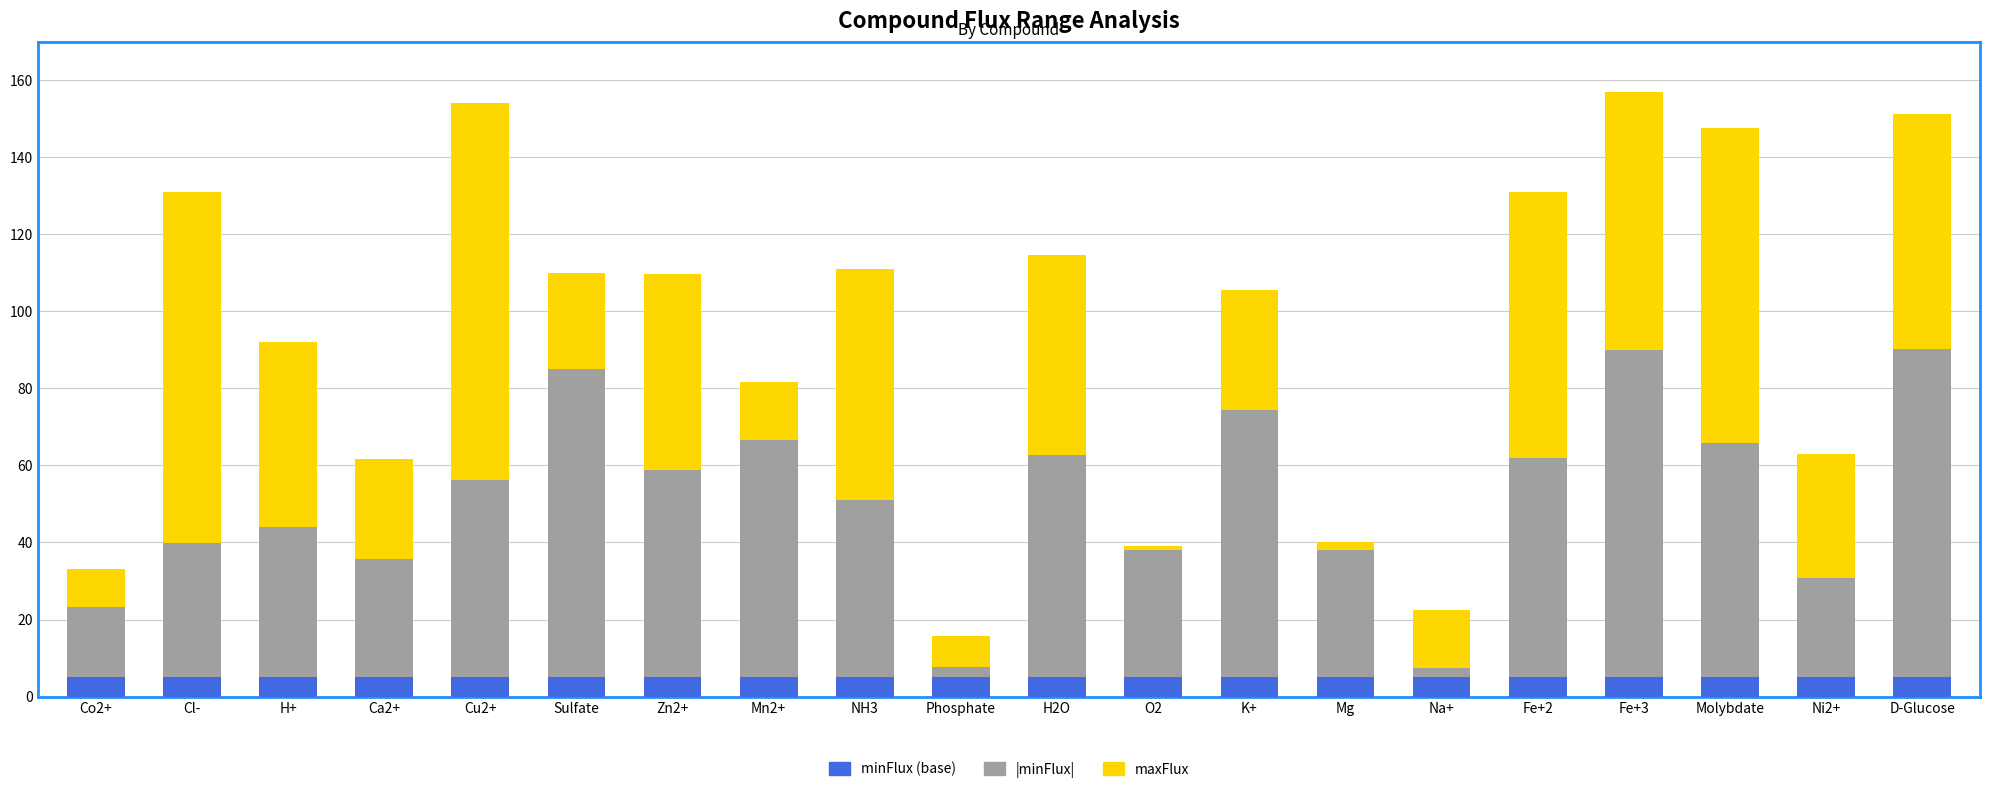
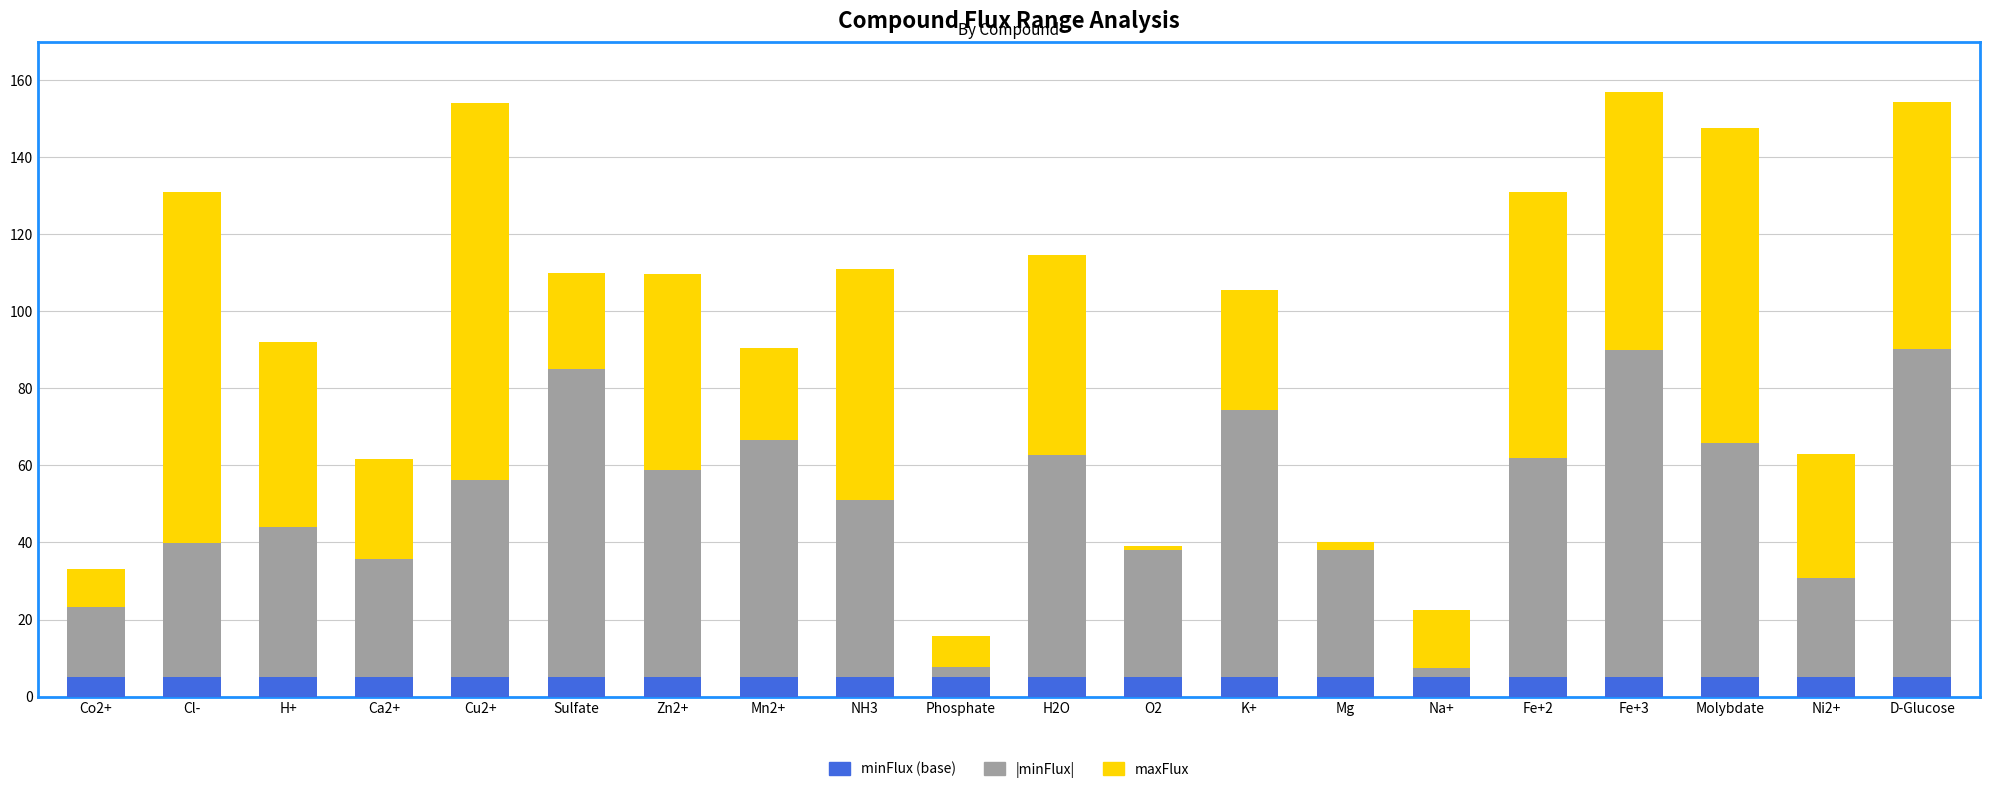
  {
    "maxFlux": {
      "Co2+": 10,
      "Cl-": 91,
      "H+": 48,
      "Ca2+": 26,
      "Cu2+": 98,
      "Sulfate": 25,
      "Zn2+": 51,
-     "Mn2+": 15,
+     "Mn2+": 24,
      "NH3": 60,
      "Phosphate": 8,
      "H2O": 52,
      "O2": 1,
      "K+": 31,
      "Mg": 2,
      "Na+": 15,
      "Fe+2": 69,
      "Fe+3": 67,
      "Molybdate": 82,
      "Ni2+": 32,
-     "D-Glucose": 61
+     "D-Glucose": 64
    }
  }
